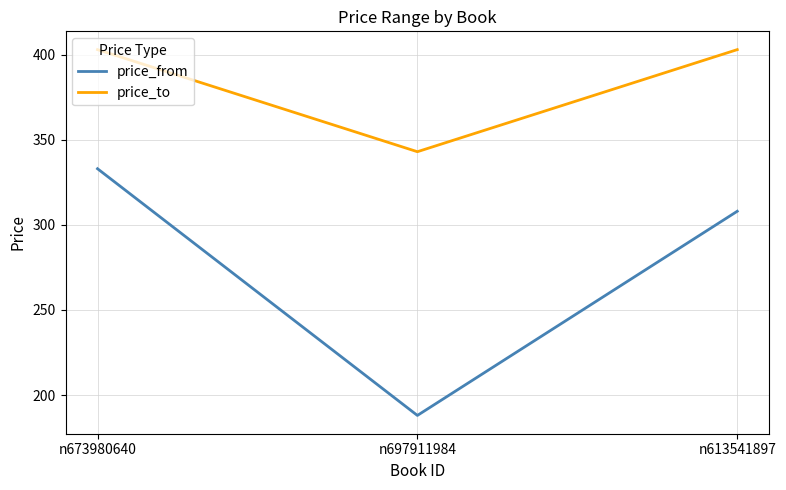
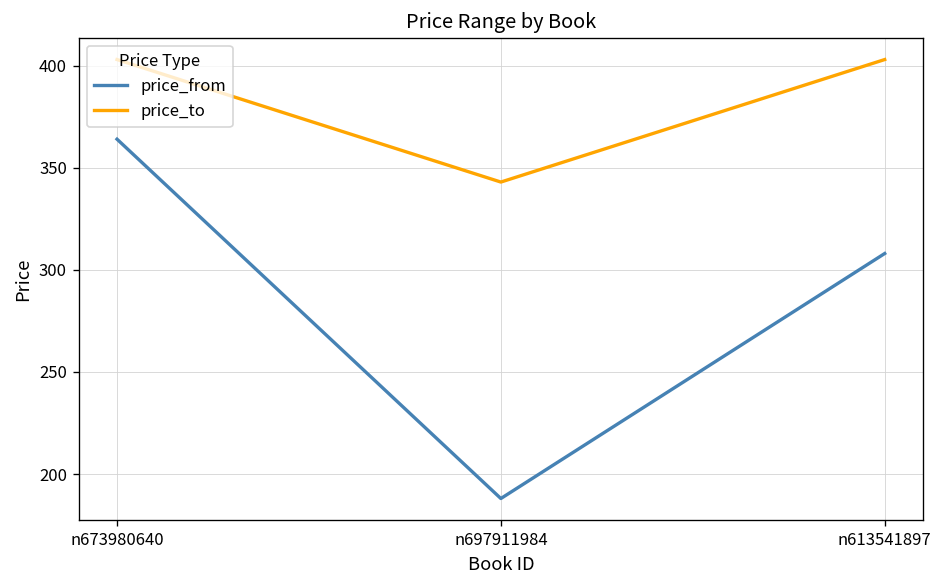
  {
    "price_from": {
-     "n673980640": 333,
+     "n673980640": 364,
      "n697911984": 188,
      "n613541897": 308
    },
    "price_to": {
      "n697911984": 343,
      "n613541897": 403
    }
  }
